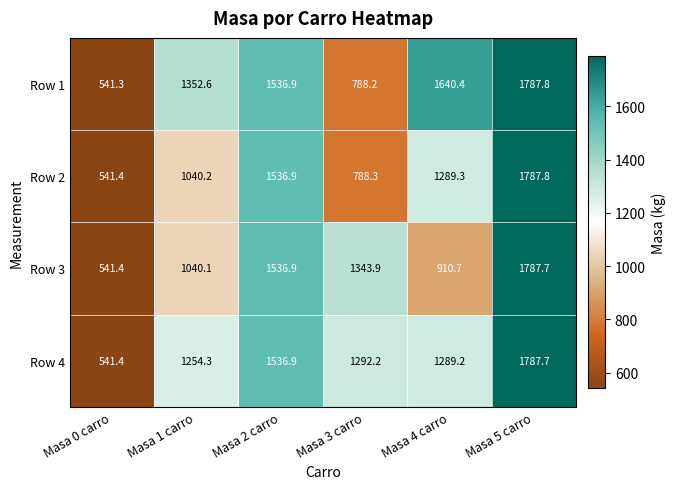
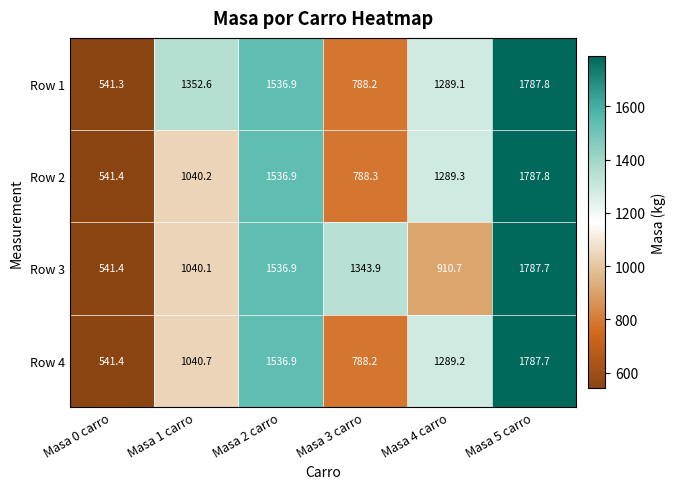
  {
    "Row 1": {
      "Masa 0 carro": 541.3,
      "Masa 1 carro": 1352.6,
      "Masa 2 carro": 1536.9,
      "Masa 3 carro": 788.2,
-     "Masa 4 carro": 1640.4,
+     "Masa 4 carro": 1289.1,
      "Masa 5 carro": 1787.8
    },
    "Row 2": {
      "Masa 0 carro": 541.4,
      "Masa 1 carro": 1040.2,
      "Masa 2 carro": 1536.9,
      "Masa 3 carro": 788.3,
      "Masa 4 carro": 1289.3,
      "Masa 5 carro": 1787.8
    },
    "Row 3": {
      "Masa 0 carro": 541.4,
      "Masa 1 carro": 1040.1,
      "Masa 2 carro": 1536.9,
      "Masa 3 carro": 1343.9,
      "Masa 4 carro": 910.7,
      "Masa 5 carro": 1787.7
    },
    "Row 4": {
      "Masa 0 carro": 541.4,
-     "Masa 1 carro": 1254.3,
+     "Masa 1 carro": 1040.7,
      "Masa 2 carro": 1536.9,
-     "Masa 3 carro": 1292.2,
+     "Masa 3 carro": 788.2,
      "Masa 4 carro": 1289.2,
      "Masa 5 carro": 1787.7
    }
  }
